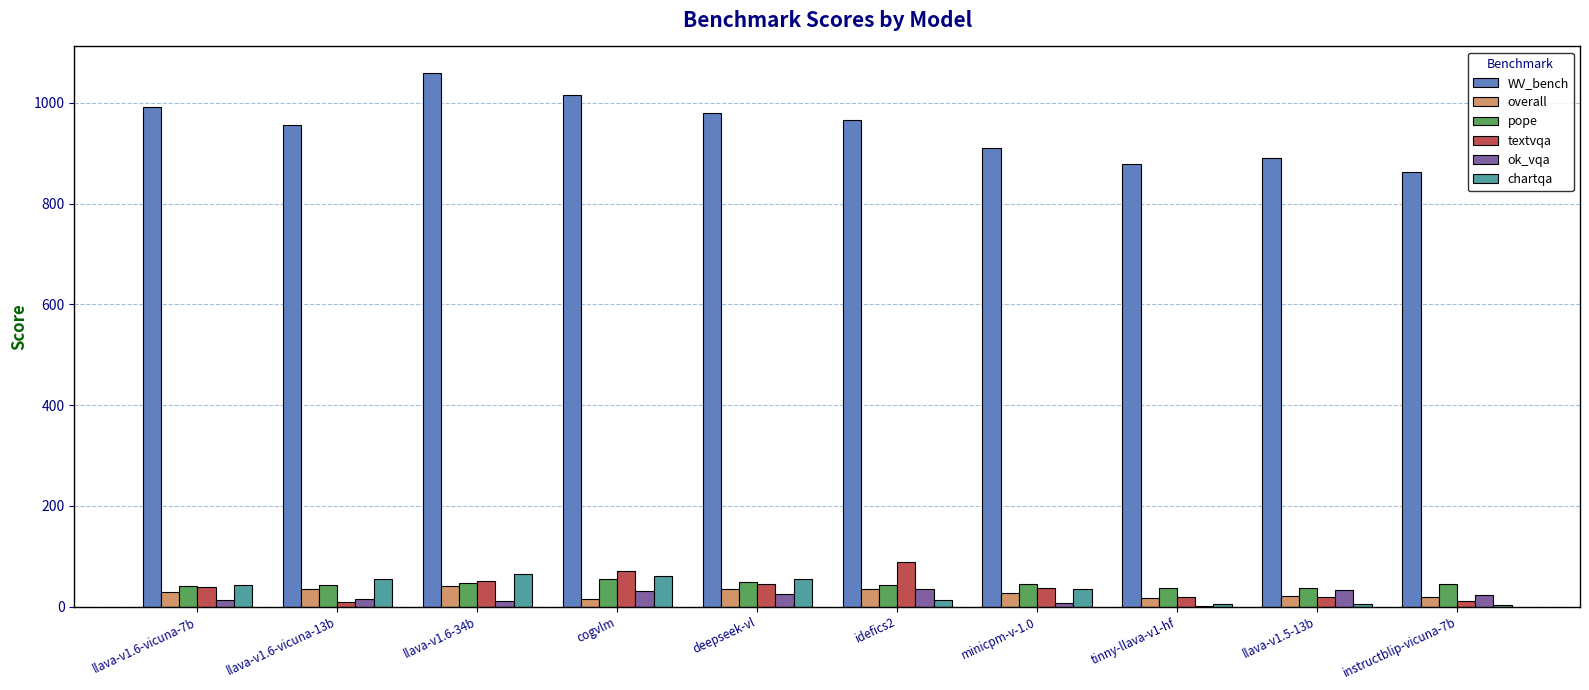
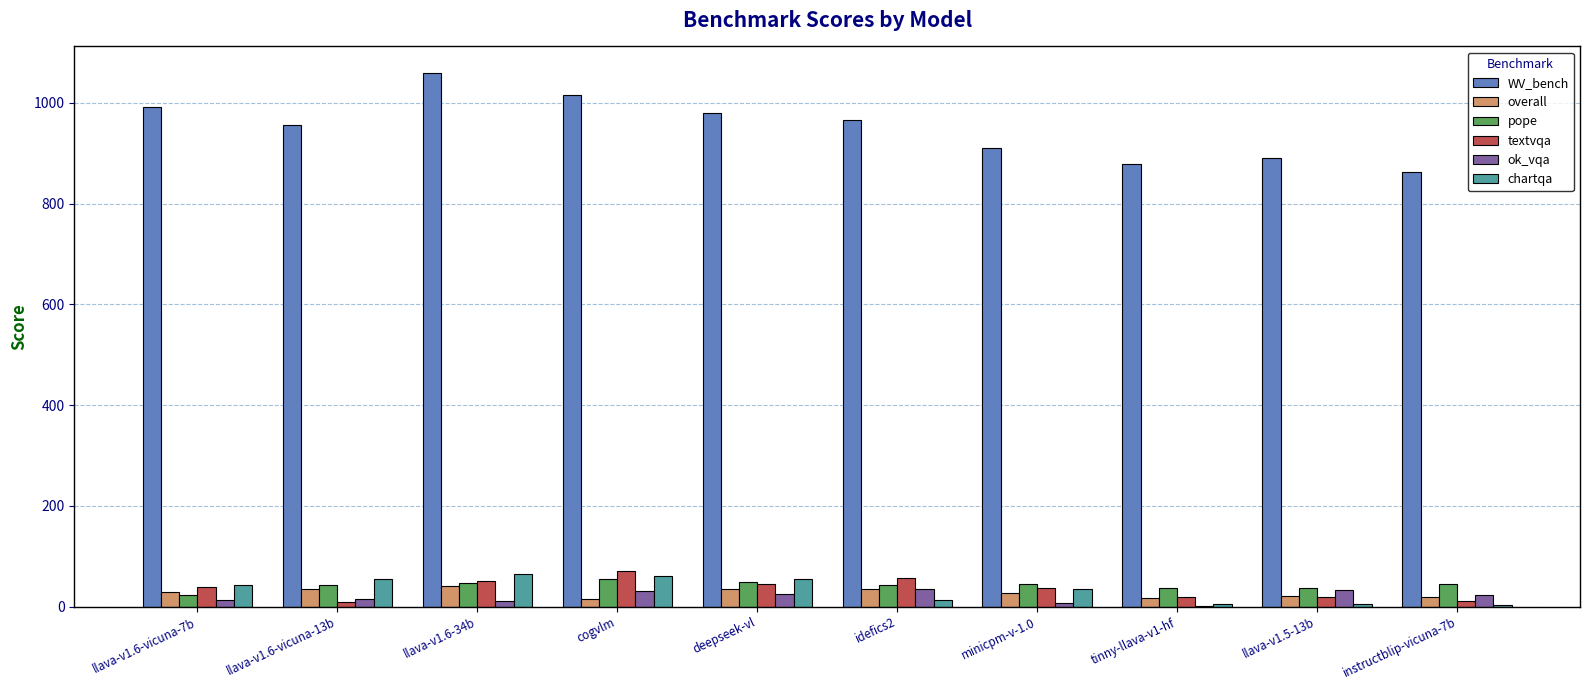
  {
    "overall": {
      "llava-v1.6-vicuna-7b": 30,
      "llava-v1.6-vicuna-13b": 30,
      "llava-v1.6-34b": 40,
      "cogvlm": 20,
      "deepseek-vl": 40,
      "idefics2": 30,
      "minicpm-v-1.0": 30,
      "tinny-llava-v1-hf": 20,
      "llava-v1.5-13b": 20,
      "instructblip-vicuna-7b": 20
    },
    "pope": {
-     "llava-v1.6-vicuna-7b": 40,
+     "llava-v1.6-vicuna-7b": 20,
      "llava-v1.6-vicuna-13b": 40,
      "llava-v1.6-34b": 50,
      "cogvlm": 60,
      "deepseek-vl": 50,
      "idefics2": 40,
      "minicpm-v-1.0": 40,
      "tinny-llava-v1-hf": 40,
      "llava-v1.5-13b": 40,
      "instructblip-vicuna-7b": 50
    },
    "textvqa": {
      "llava-v1.6-vicuna-7b": 40,
      "llava-v1.6-vicuna-13b": 10,
      "llava-v1.6-34b": 50,
      "cogvlm": 70,
      "deepseek-vl": 40,
-     "idefics2": 90,
+     "idefics2": 60,
      "minicpm-v-1.0": 40,
      "tinny-llava-v1-hf": 20,
      "llava-v1.5-13b": 20,
      "instructblip-vicuna-7b": 10
    }
  }
